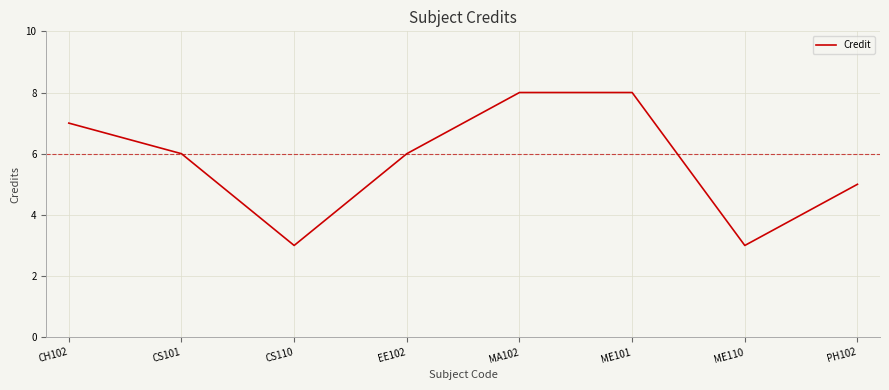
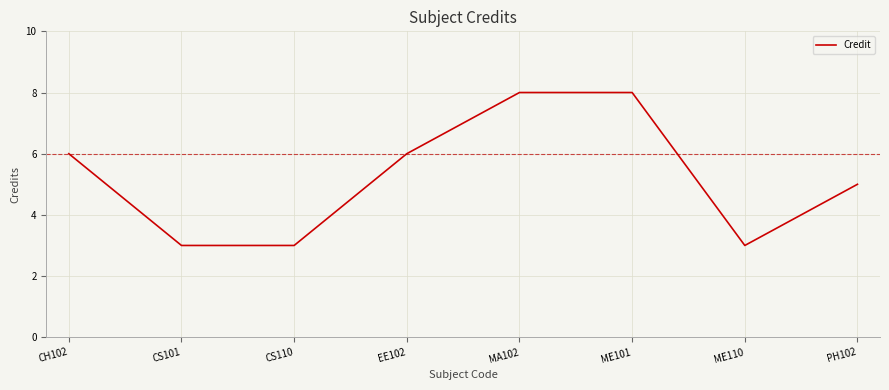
  {
-   "CH102": 7,
-   "CS101": 6,
+   "CH102": 6,
+   "CS101": 3,
    "CS110": 3,
    "EE102": 6,
    "MA102": 8,
    "ME101": 8,
    "ME110": 3,
    "PH102": 5
  }
